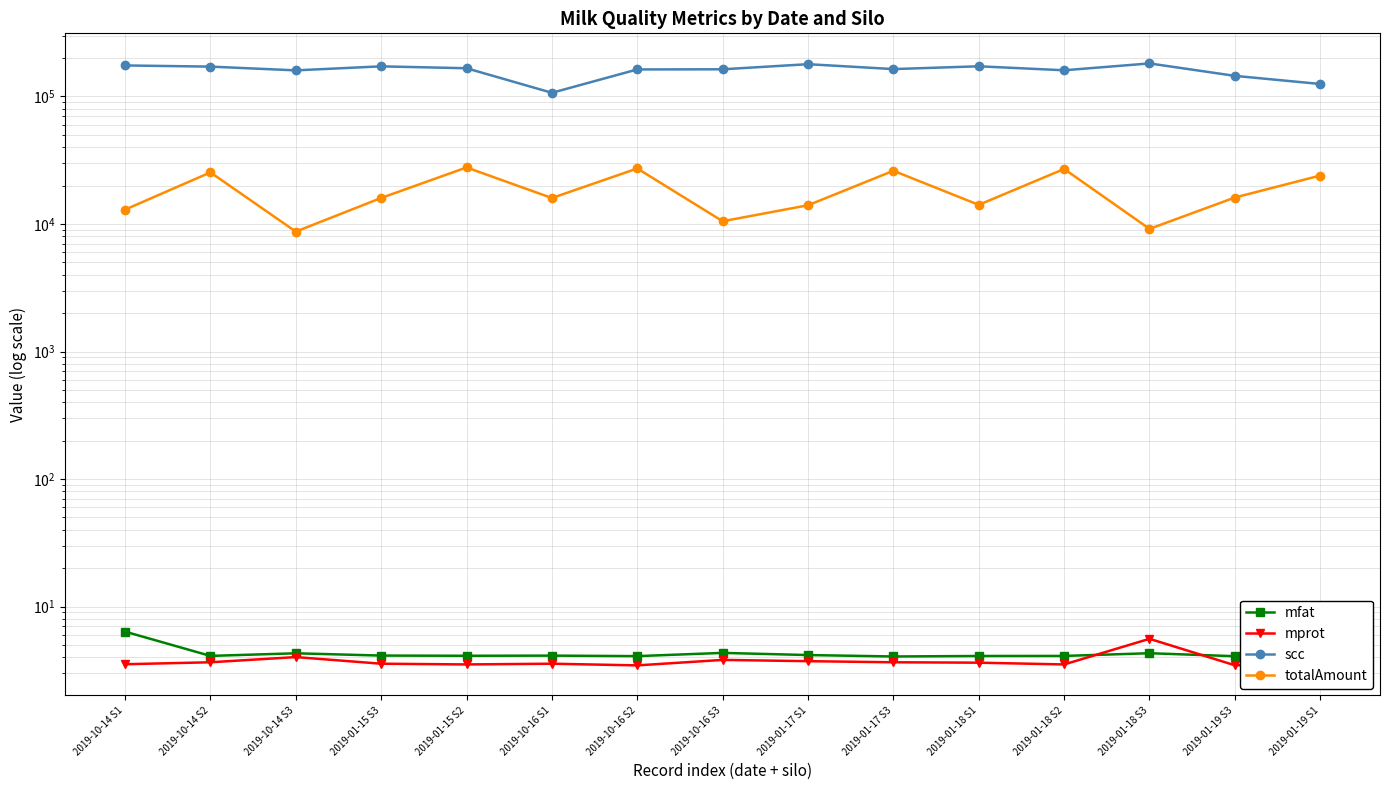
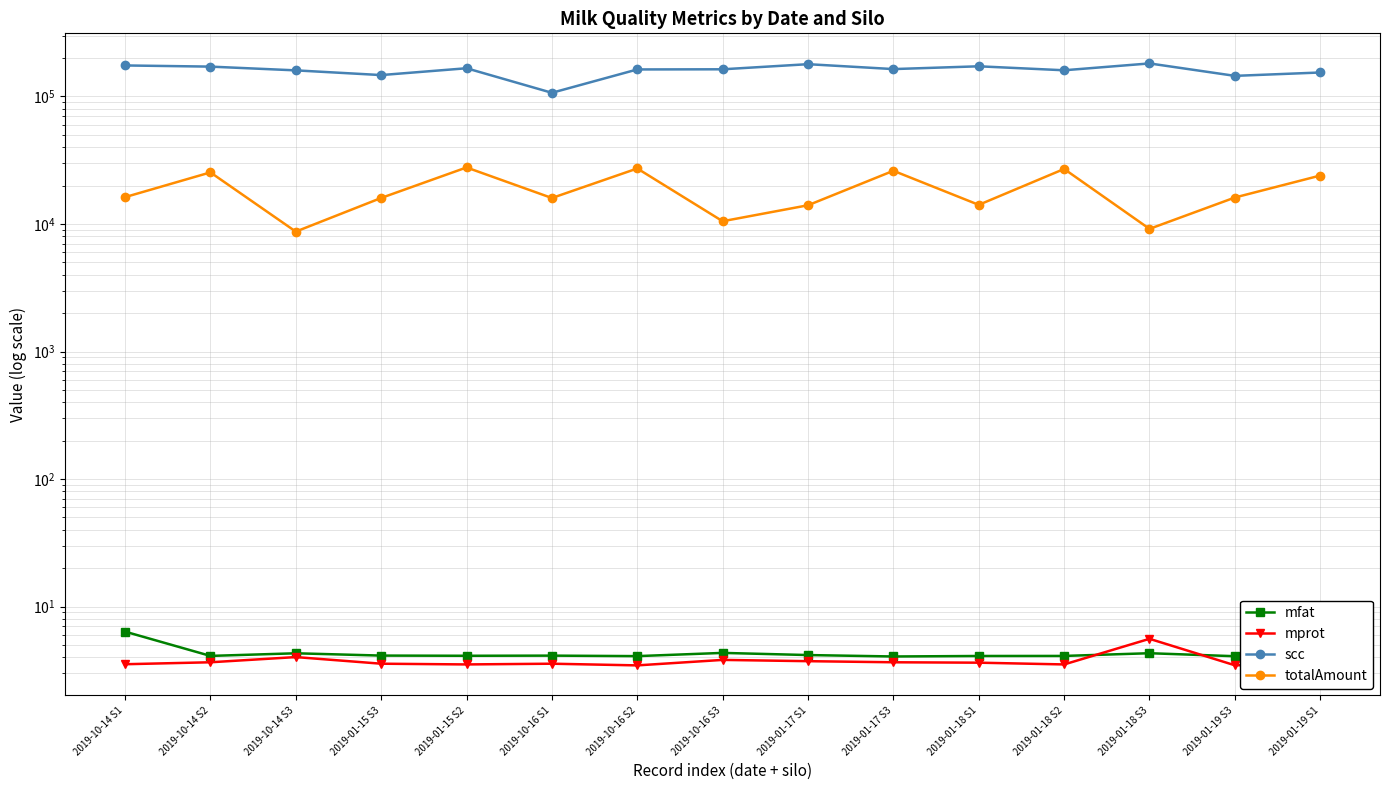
  {
    "mfat": {
      "2019-10-14 S1": 6,
      "2019-10-14 S2": 4,
      "2019-10-14 S3": 4.3,
      "2019-01-15 S3": 4,
      "2019-01-15 S2": 4,
      "2019-10-16 S1": 4,
      "2019-10-16 S2": 4,
      "2019-10-16 S3": 4.3,
      "2019-01-17 S1": 4,
      "2019-01-17 S3": 4,
      "2019-01-18 S1": 4,
      "2019-01-18 S2": 4,
      "2019-01-18 S3": 4.3,
      "2019-01-19 S3": 4
    },
    "mprot": {
      "2019-10-14 S1": 3.5,
      "2019-10-14 S2": 3.7,
      "2019-10-14 S3": 4,
      "2019-01-15 S3": 3.6,
      "2019-01-15 S2": 3.5,
      "2019-10-16 S1": 3.6,
      "2019-10-16 S2": 3.5,
      "2019-10-16 S3": 3.8,
      "2019-01-17 S1": 3.7,
      "2019-01-17 S3": 3.7,
      "2019-01-18 S1": 3.6,
      "2019-01-18 S2": 3.5,
      "2019-01-18 S3": 6,
      "2019-01-19 S3": 3.5
    },
    "scc": {
      "2019-10-14 S1": 170000,
      "2019-10-14 S2": 170000,
      "2019-10-14 S3": 160000,
-     "2019-01-15 S3": 170000,
+     "2019-01-15 S3": 150000,
      "2019-01-15 S2": 170000,
      "2019-10-16 S1": 110000,
      "2019-10-16 S2": 160000,
      "2019-10-16 S3": 160000,
      "2019-01-17 S1": 180000,
      "2019-01-17 S3": 160000,
      "2019-01-18 S1": 170000,
      "2019-01-18 S2": 160000,
      "2019-01-18 S3": 180000,
      "2019-01-19 S3": 140000,
-     "2019-01-19 S1": 130000
+     "2019-01-19 S1": 150000
    },
    "totalAmount": {
-     "2019-10-14 S1": 13000,
+     "2019-10-14 S1": 16000,
      "2019-10-14 S2": 25000,
      "2019-10-14 S3": 9000,
      "2019-01-15 S3": 16000,
      "2019-01-15 S2": 28000,
      "2019-10-16 S1": 16000,
      "2019-10-16 S2": 27000,
      "2019-10-16 S3": 11000,
      "2019-01-17 S1": 14000,
      "2019-01-17 S3": 26000,
      "2019-01-18 S1": 14000,
      "2019-01-18 S2": 27000,
      "2019-01-18 S3": 9000,
      "2019-01-19 S3": 16000,
      "2019-01-19 S1": 24000
    }
  }
